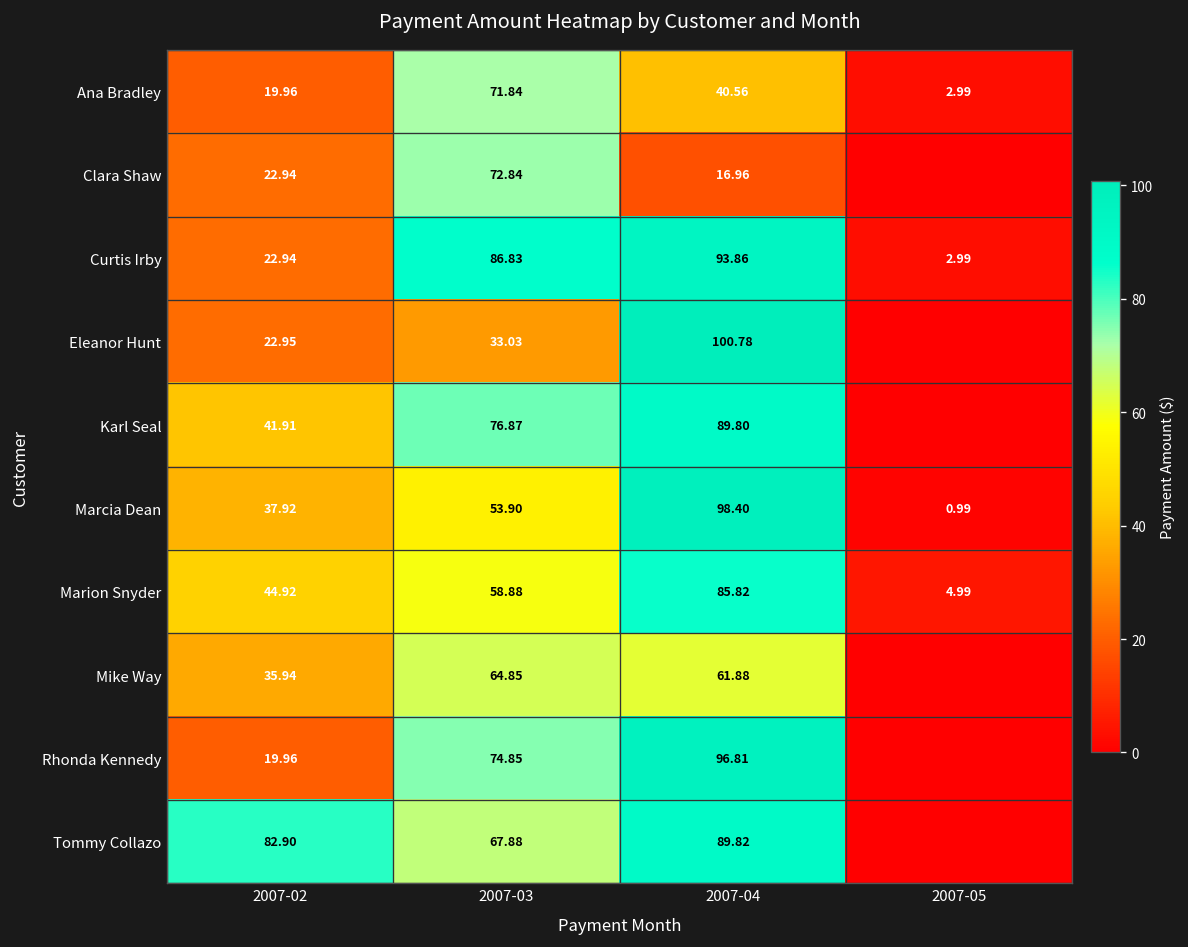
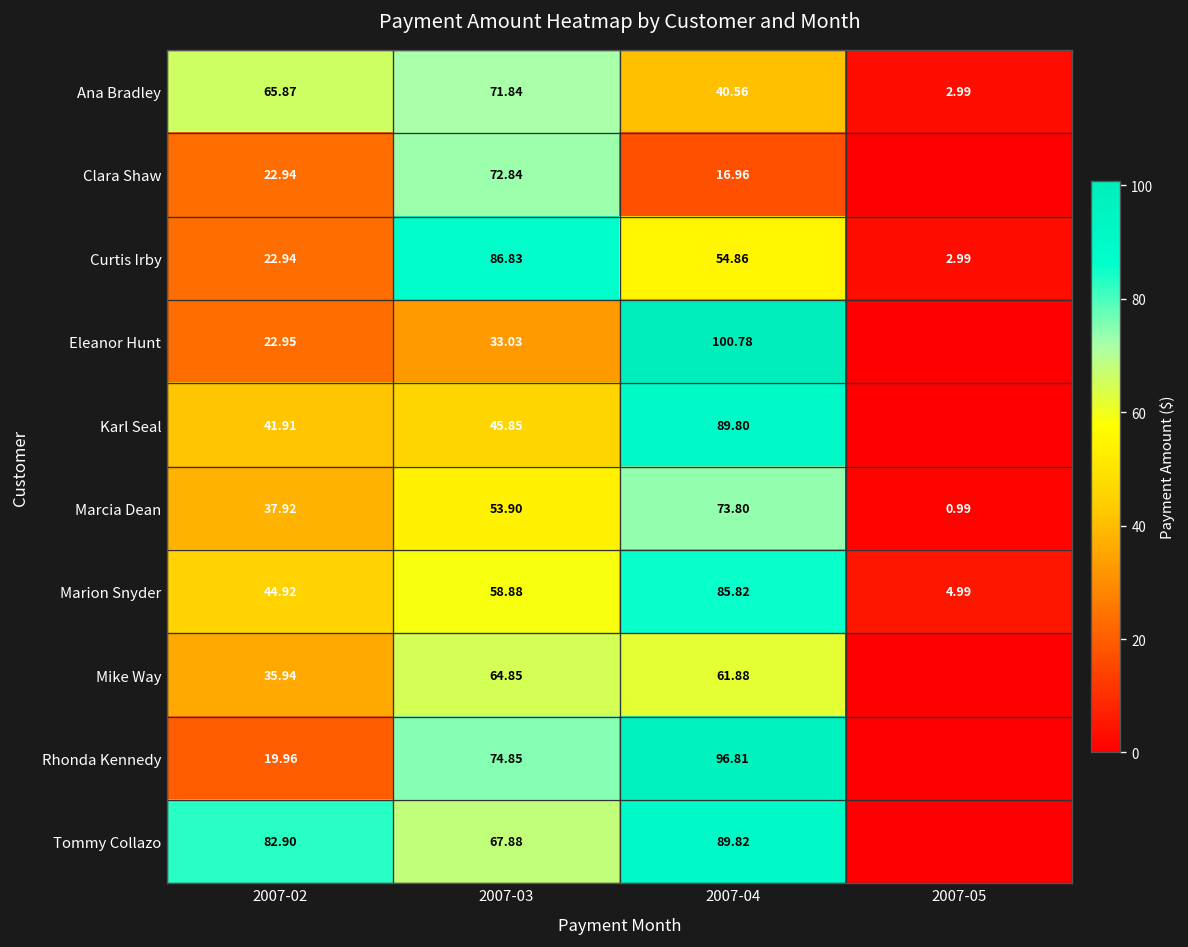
  {
    "Ana Bradley": {
-     "2007-02": 19.96,
+     "2007-02": 65.87,
      "2007-03": 71.84,
      "2007-04": 40.56,
      "2007-05": 2.99
    },
    "Clara Shaw": {
      "2007-02": 22.94,
      "2007-03": 72.84,
      "2007-04": 16.96
    },
    "Curtis Irby": {
      "2007-02": 22.94,
      "2007-03": 86.83,
-     "2007-04": 93.86,
+     "2007-04": 54.86,
      "2007-05": 2.99
    },
    "Eleanor Hunt": {
      "2007-02": 22.95,
      "2007-03": 33.03,
      "2007-04": 100.78
    },
    "Karl Seal": {
      "2007-02": 41.91,
-     "2007-03": 76.87,
+     "2007-03": 45.85,
      "2007-04": 89.80
    },
    "Marcia Dean": {
      "2007-02": 37.92,
      "2007-03": 53.90,
-     "2007-04": 98.40,
+     "2007-04": 73.80,
      "2007-05": 0.99
    },
    "Marion Snyder": {
      "2007-02": 44.92,
      "2007-03": 58.88,
      "2007-04": 85.82,
      "2007-05": 4.99
    },
    "Mike Way": {
      "2007-02": 35.94,
      "2007-03": 64.85,
      "2007-04": 61.88
    },
    "Rhonda Kennedy": {
      "2007-02": 19.96,
      "2007-03": 74.85,
      "2007-04": 96.81
    },
    "Tommy Collazo": {
      "2007-02": 82.90,
      "2007-03": 67.88,
      "2007-04": 89.82
    }
  }
